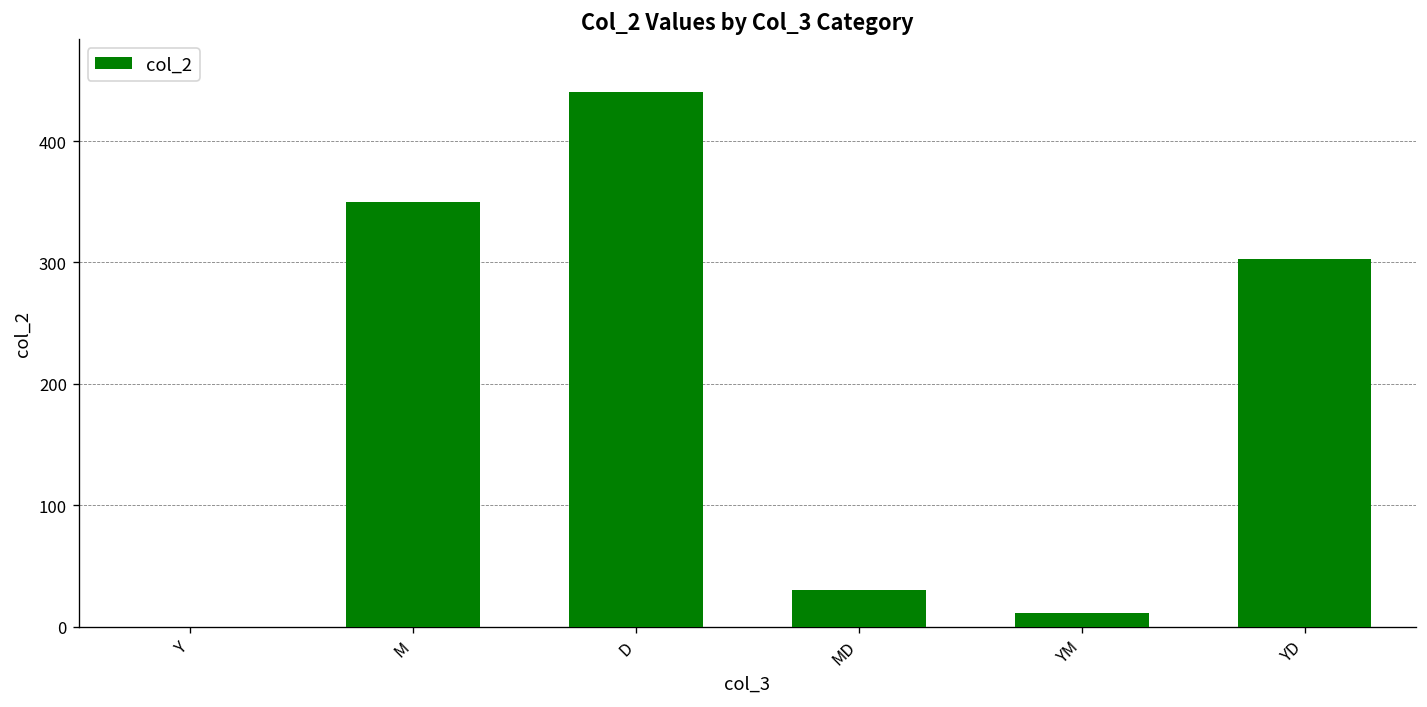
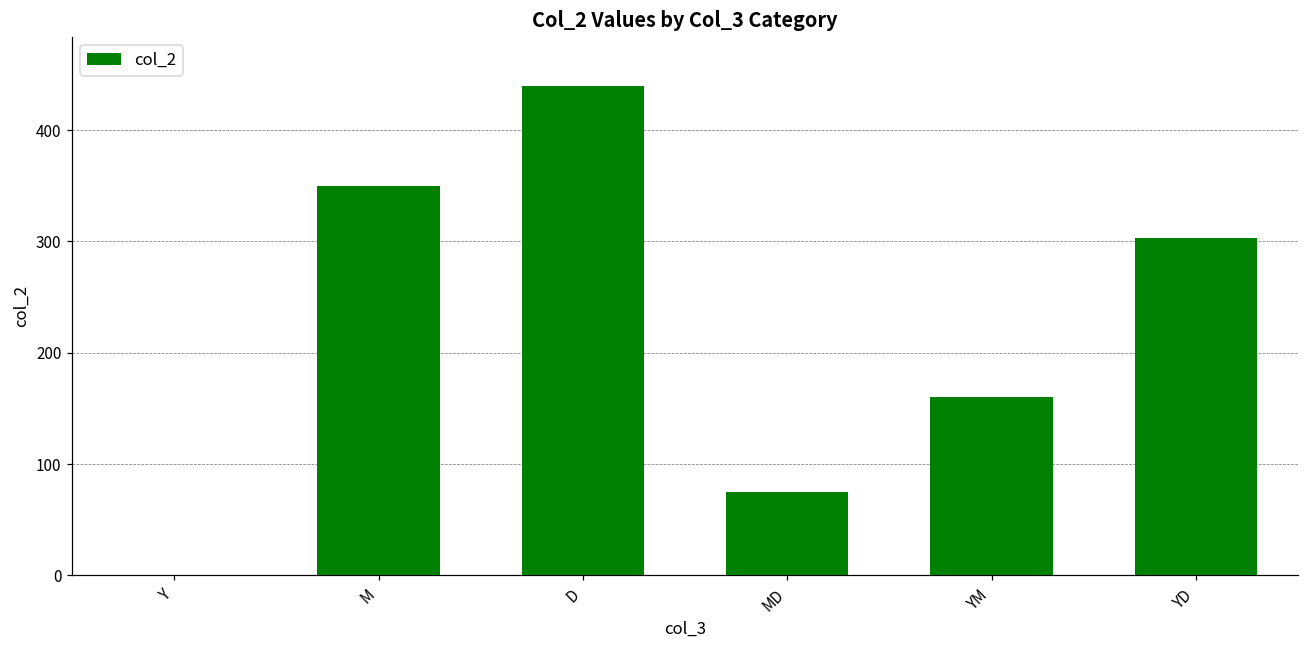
  {
    "Y": 0,
    "M": 350,
    "D": 440,
-   "MD": 30,
-   "YM": 11,
+   "MD": 75,
+   "YM": 160,
    "YD": 303
  }
